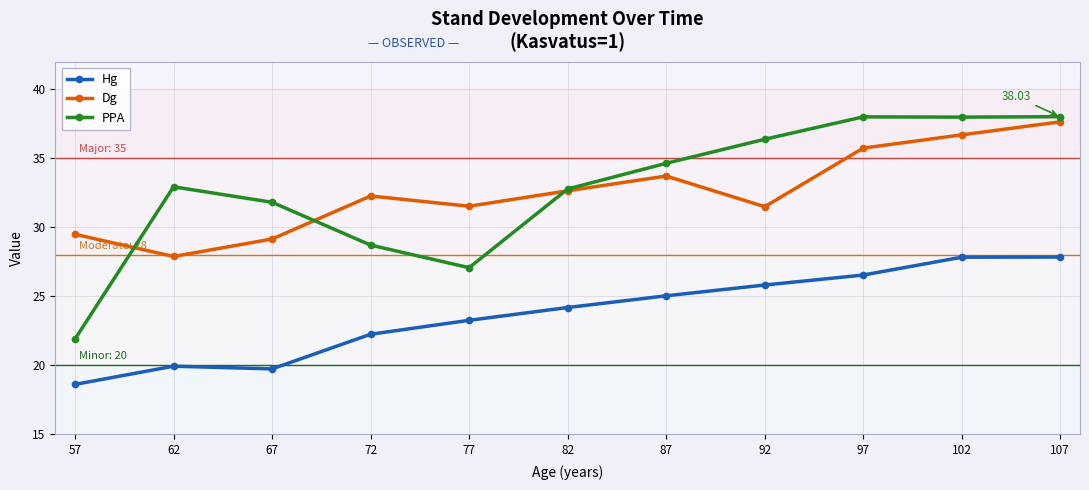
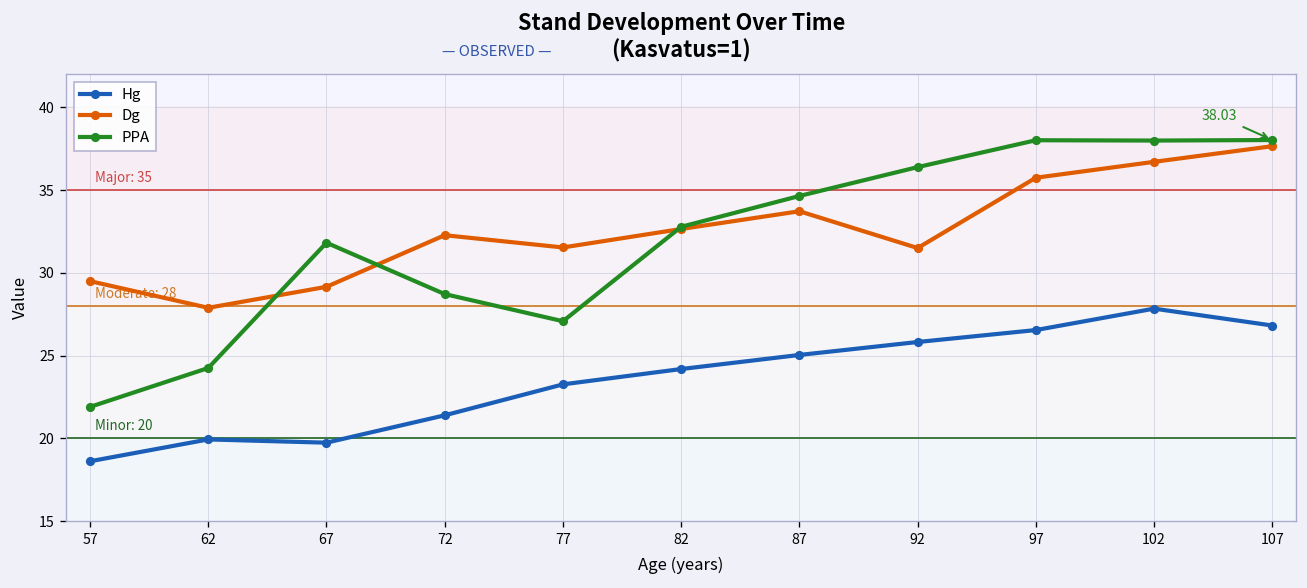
  {
    "Hg": {
      "57": 18.6,
      "62": 19.9,
      "67": 19.7,
-     "72": 22.2,
+     "72": 21.4,
      "77": 23.3,
      "82": 24.2,
      "87": 25.0,
      "92": 25.8,
      "97": 26.5,
      "102": 27.8,
-     "107": 27.8
+     "107": 26.8
    },
    "Dg": {
      "62": 27.9,
      "67": 29.2,
      "72": 32.3,
      "77": 31.5,
      "87": 33.7,
      "92": 31.5,
      "97": 35.7,
      "102": 36.7,
      "107": 37.7
    },
    "PPA": {
-     "62": 32.9,
+     "62": 24.2,
      "67": 31.8,
      "72": 28.7,
      "77": 27.1,
      "87": 34.6,
      "92": 36.4,
      "97": 38.0,
      "102": 38.0
    }
  }
